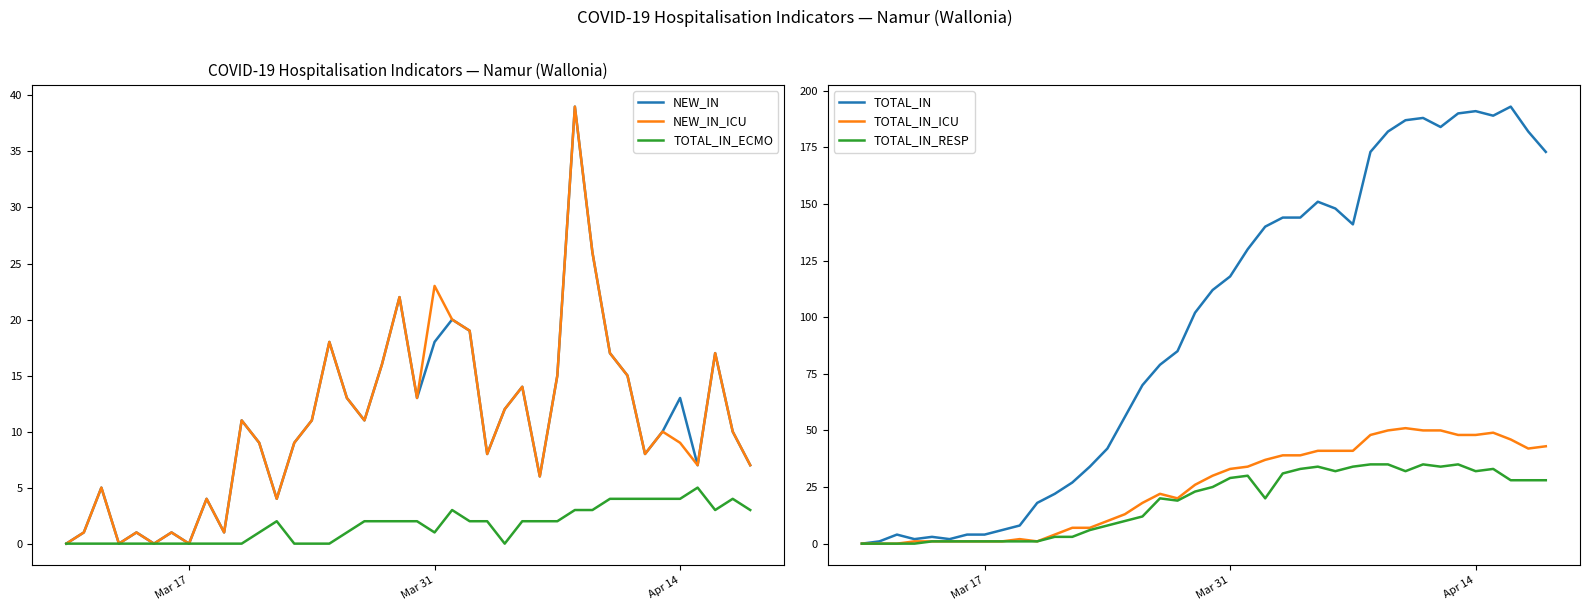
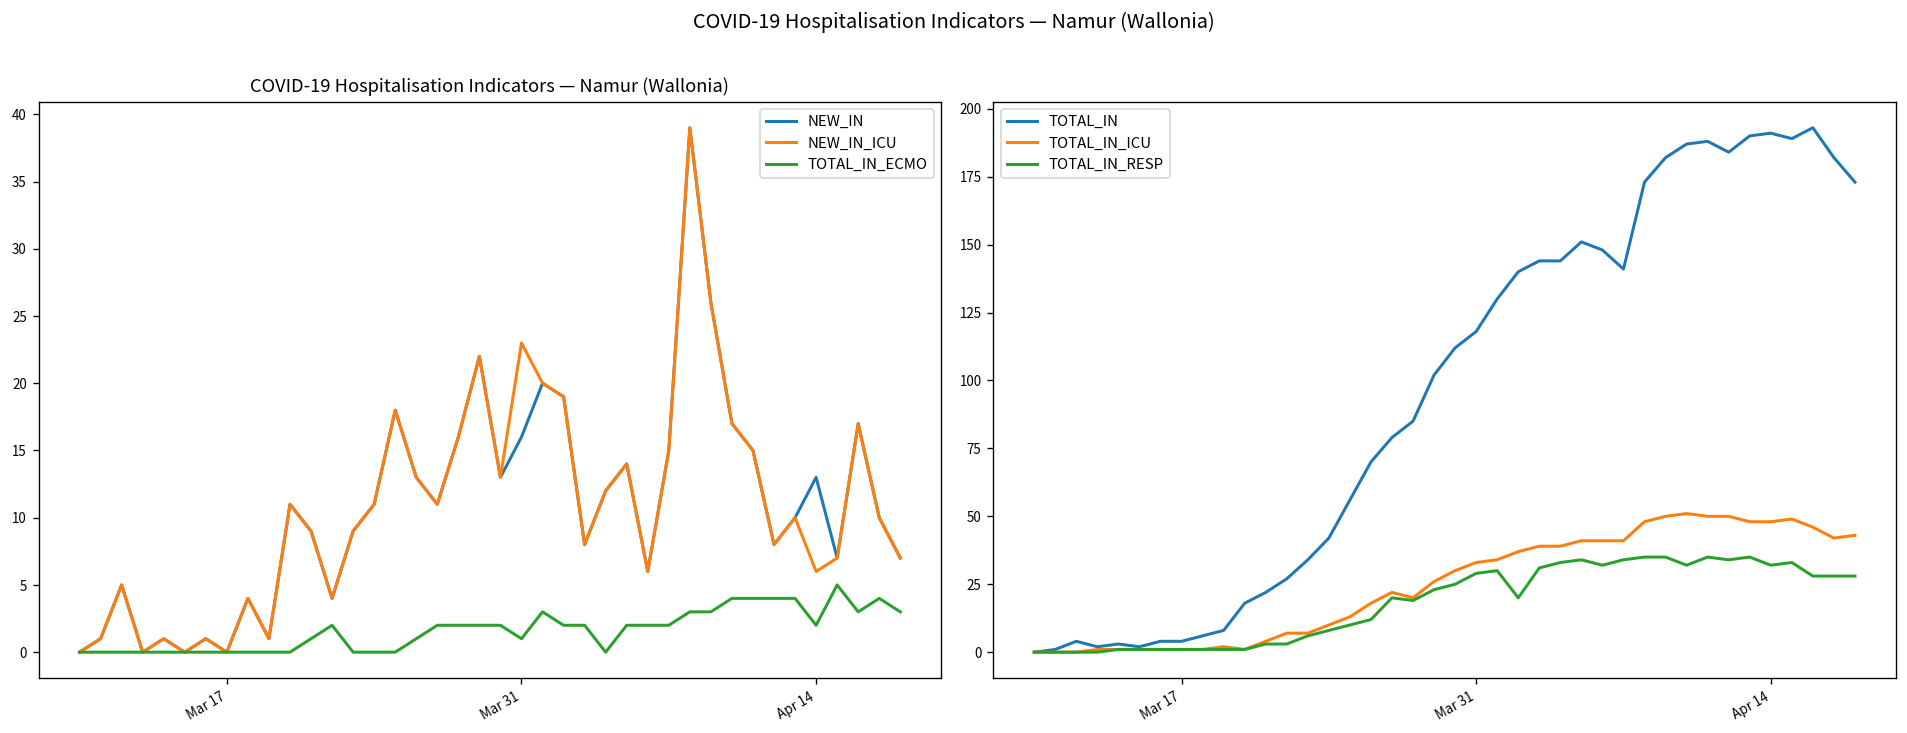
  {
    "COVID-19 Hospitalisation Indicators — Namur (Wallonia)": {
      "NEW_IN": {
-       "Mar 31": 18,
+       "Mar 31": 16,
        "Apr 14": 13
      },
      "NEW_IN_ICU": {
        "Mar 31": 23,
-       "Apr 14": 9
+       "Apr 14": 6
      },
      "TOTAL_IN_ECMO": {
        "Mar 31": 1,
-       "Apr 14": 4
+       "Apr 14": 2
      }
    }
  }
